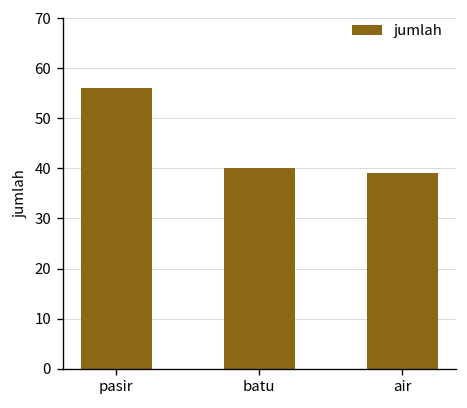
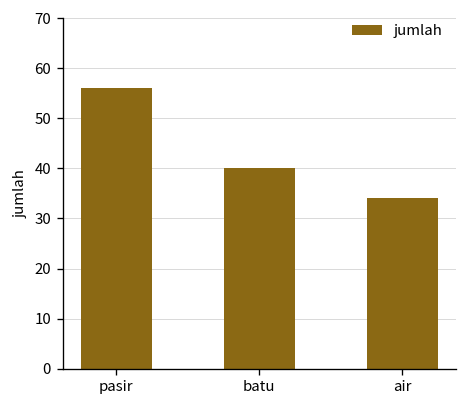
  {
    "pasir": 56,
    "batu": 40,
-   "air": 39
+   "air": 34
  }
